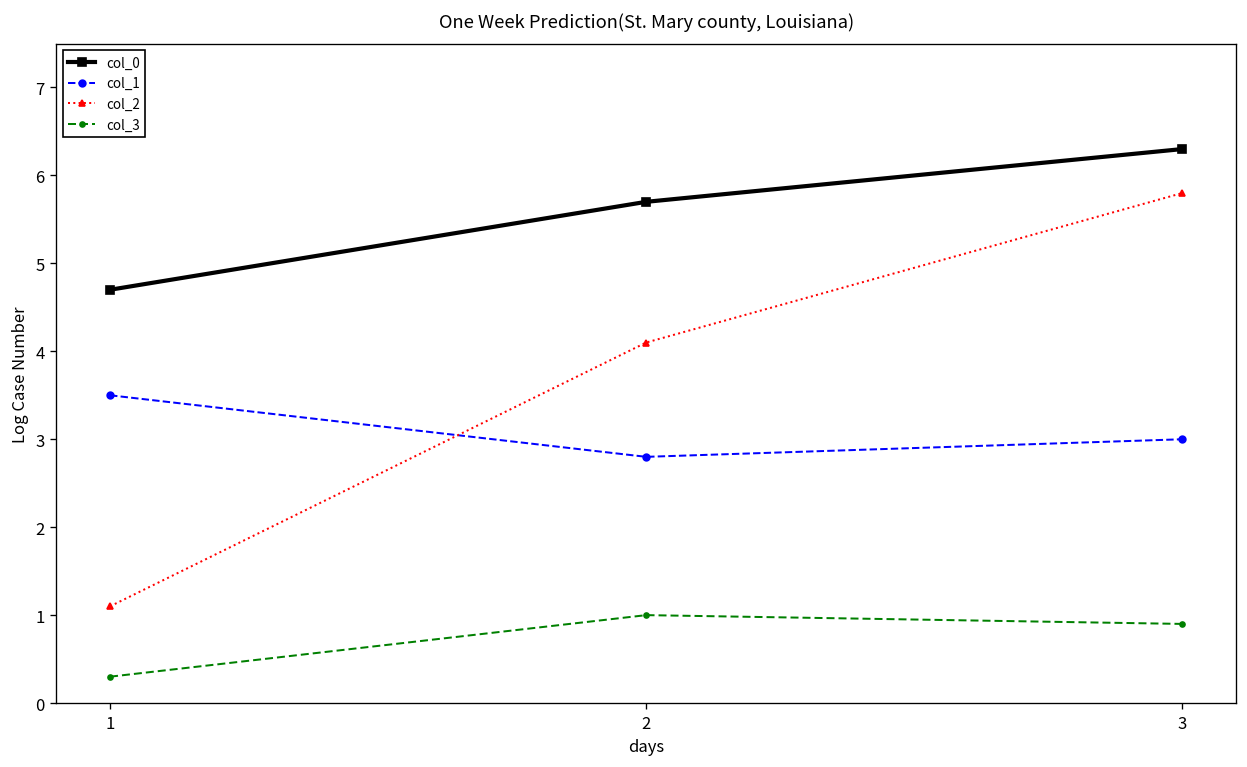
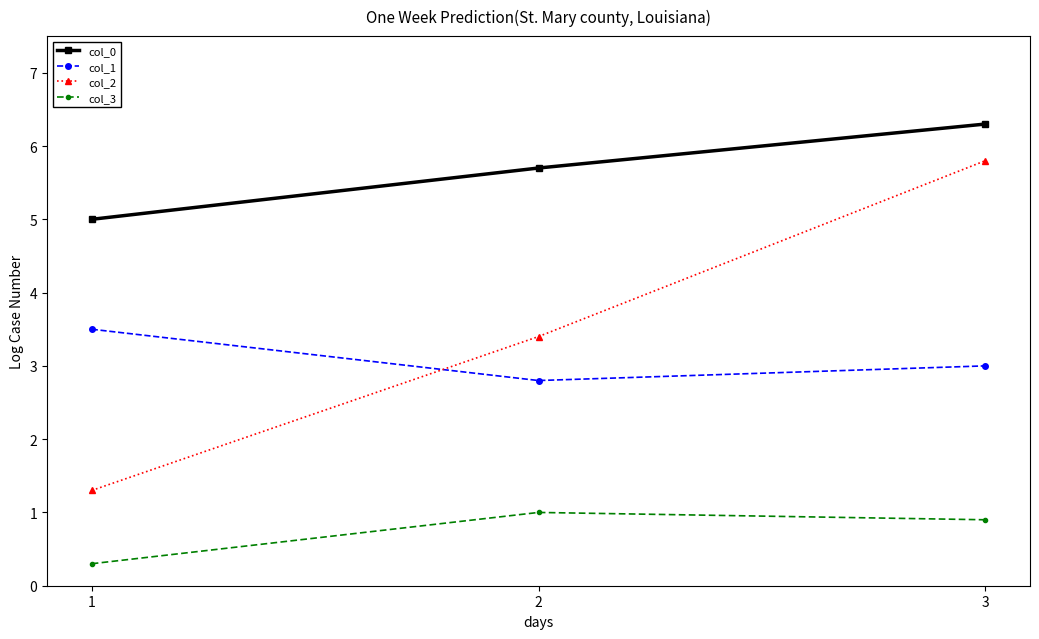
  {
    "col_0": {
-     "1": 4.7,
+     "1": 5.0,
      "2": 5.7,
      "3": 6.3
    },
    "col_1": {
      "1": 3.5,
      "2": 2.8,
      "3": 3.0
    },
    "col_2": {
-     "1": 1.1,
-     "2": 4.1,
+     "1": 1.3,
+     "2": 3.4,
      "3": 5.8
    },
    "col_3": {
      "1": 0.3,
      "2": 1.0,
      "3": 0.9
    }
  }
